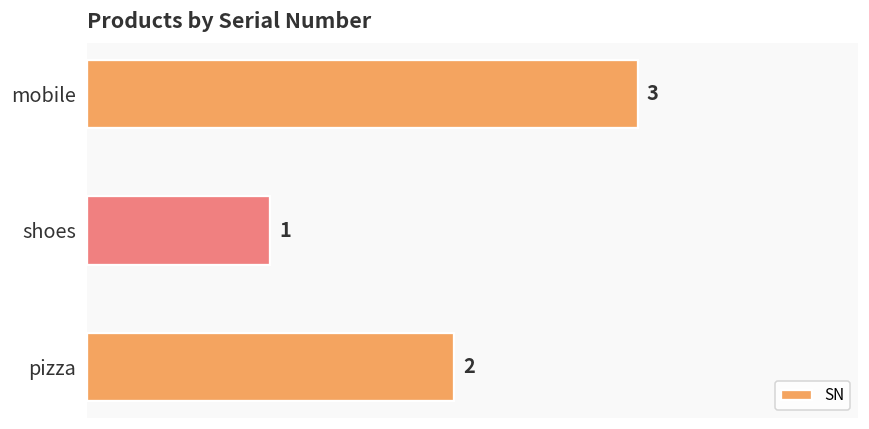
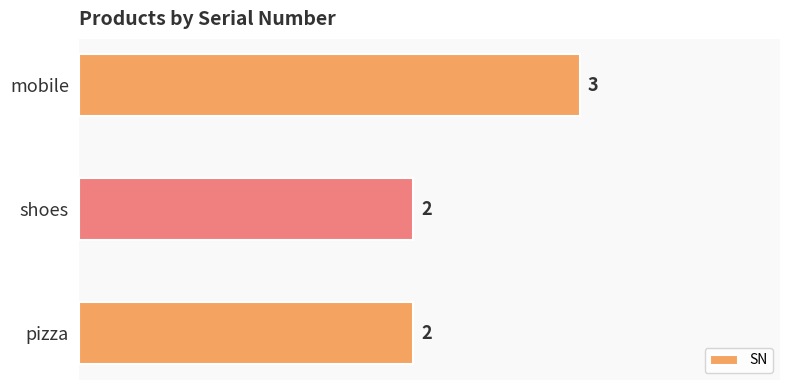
  {
    "mobile": 3,
-   "shoes": 1,
+   "shoes": 2,
    "pizza": 2
  }
